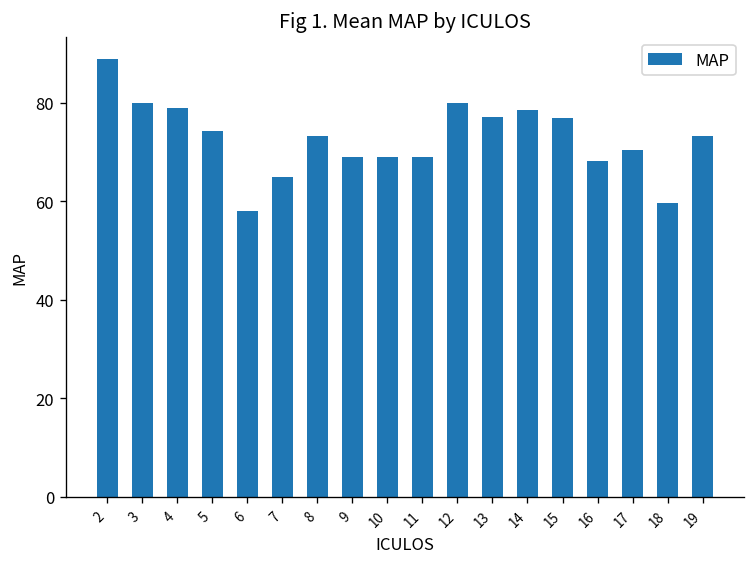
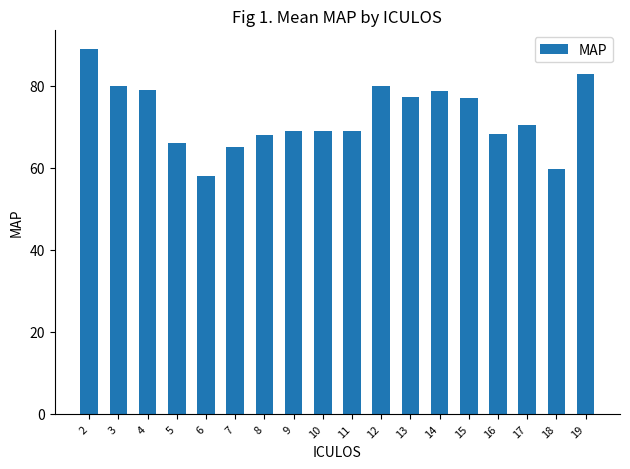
  {
    "2": 89,
    "3": 80,
    "4": 79,
-   "5": 74,
+   "5": 66,
    "6": 58,
    "7": 65,
-   "8": 73,
+   "8": 68,
    "9": 69,
    "10": 69,
    "11": 69,
    "12": 80,
    "13": 77,
    "14": 79,
    "15": 77,
    "16": 68,
    "17": 70,
    "18": 60,
-   "19": 73
+   "19": 83
  }
